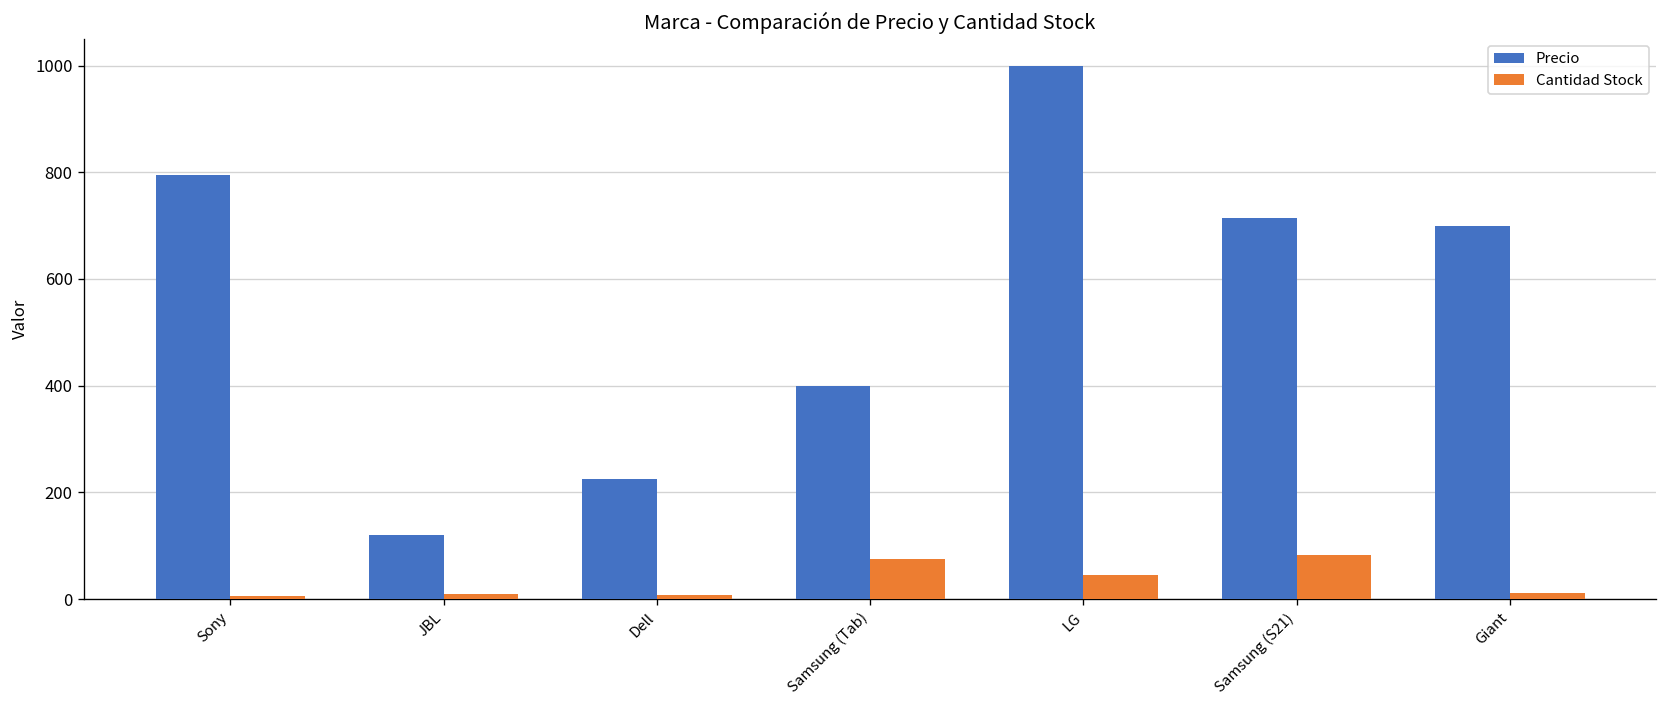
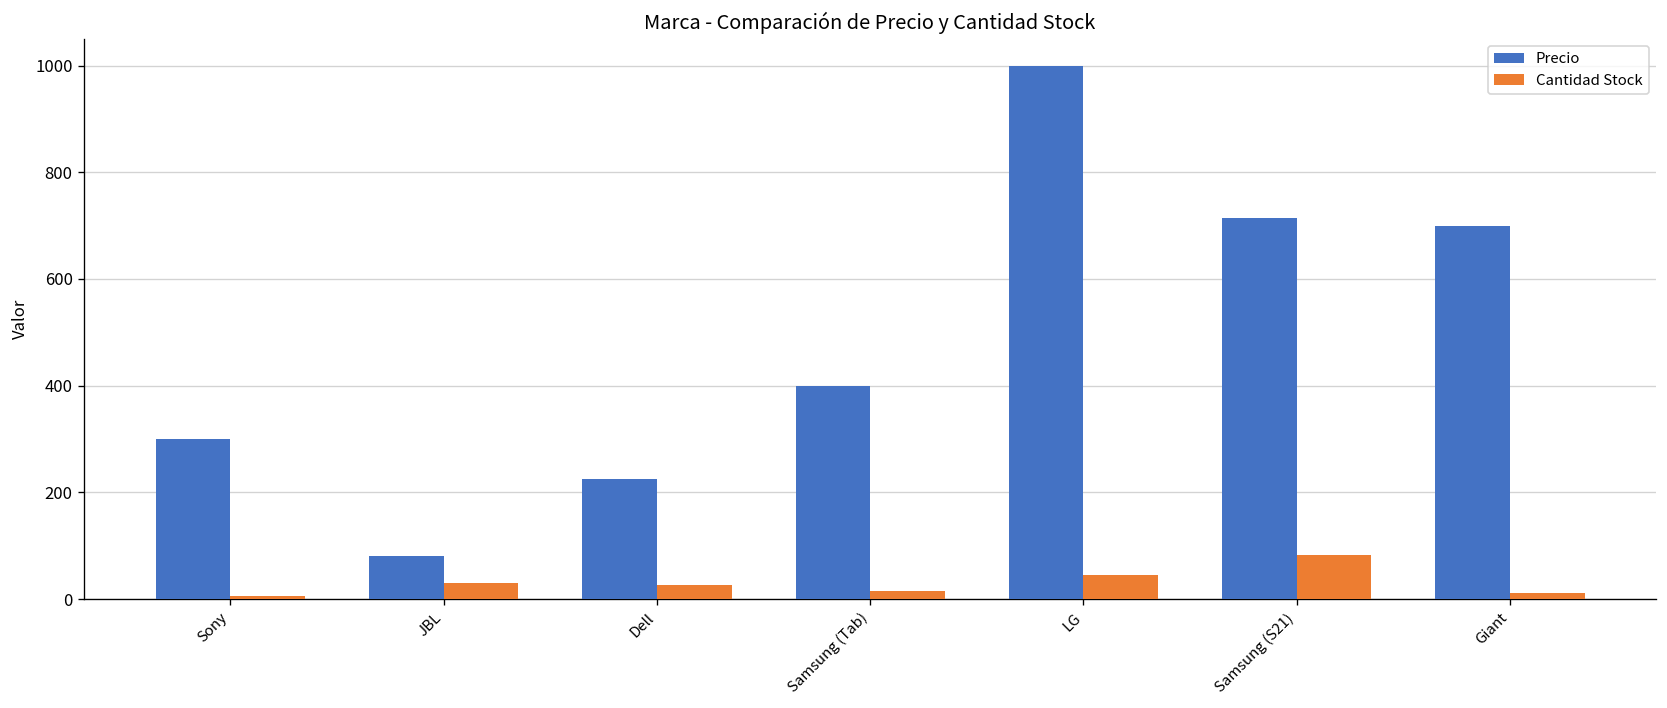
  {
    "Precio": {
-     "Sony": 790,
-     "JBL": 120,
+     "Sony": 300,
+     "JBL": 80,
      "Dell": 230,
      "Samsung (Tab)": 400,
      "LG": 1000,
      "Samsung (S21)": 720,
      "Giant": 700
    },
    "Cantidad Stock": {
-     "JBL": 10,
-     "Dell": 10,
-     "Samsung (Tab)": 80,
+     "JBL": 30,
+     "Dell": 30,
+     "Samsung (Tab)": 20,
      "LG": 50,
      "Samsung (S21)": 80,
      "Giant": 10
    }
  }
